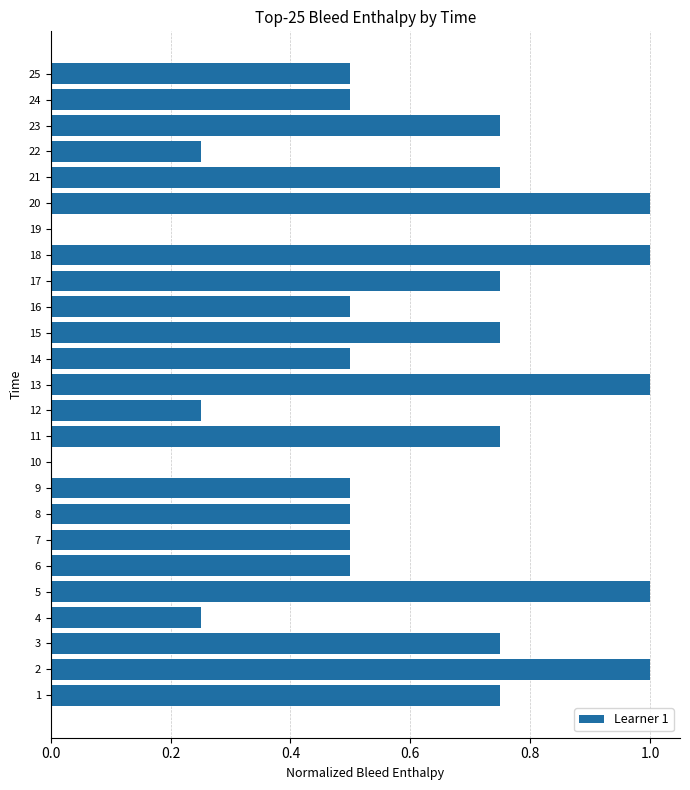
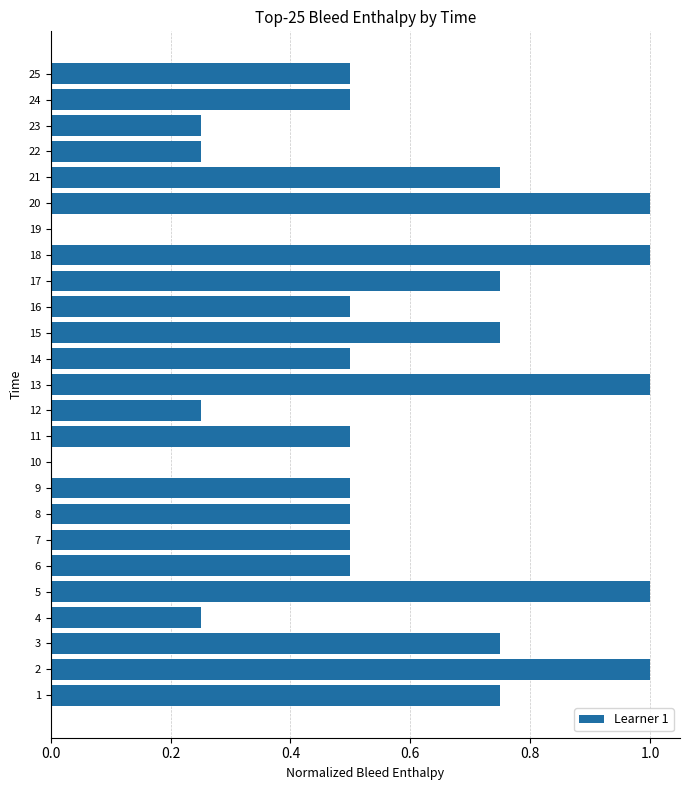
  {
    "25": 0.50,
    "24": 0.50,
-   "23": 0.75,
+   "23": 0.25,
    "22": 0.25,
    "21": 0.75,
    "20": 1.00,
    "19": 0.00,
    "18": 1.00,
    "17": 0.75,
    "16": 0.50,
    "15": 0.75,
    "14": 0.50,
    "13": 1.00,
    "12": 0.25,
-   "11": 0.75,
+   "11": 0.50,
    "10": 0.00,
    "9": 0.50,
    "8": 0.50,
    "7": 0.50,
    "6": 0.50,
    "5": 1.00,
    "4": 0.25,
    "3": 0.75,
    "2": 1.00,
    "1": 0.75
  }
